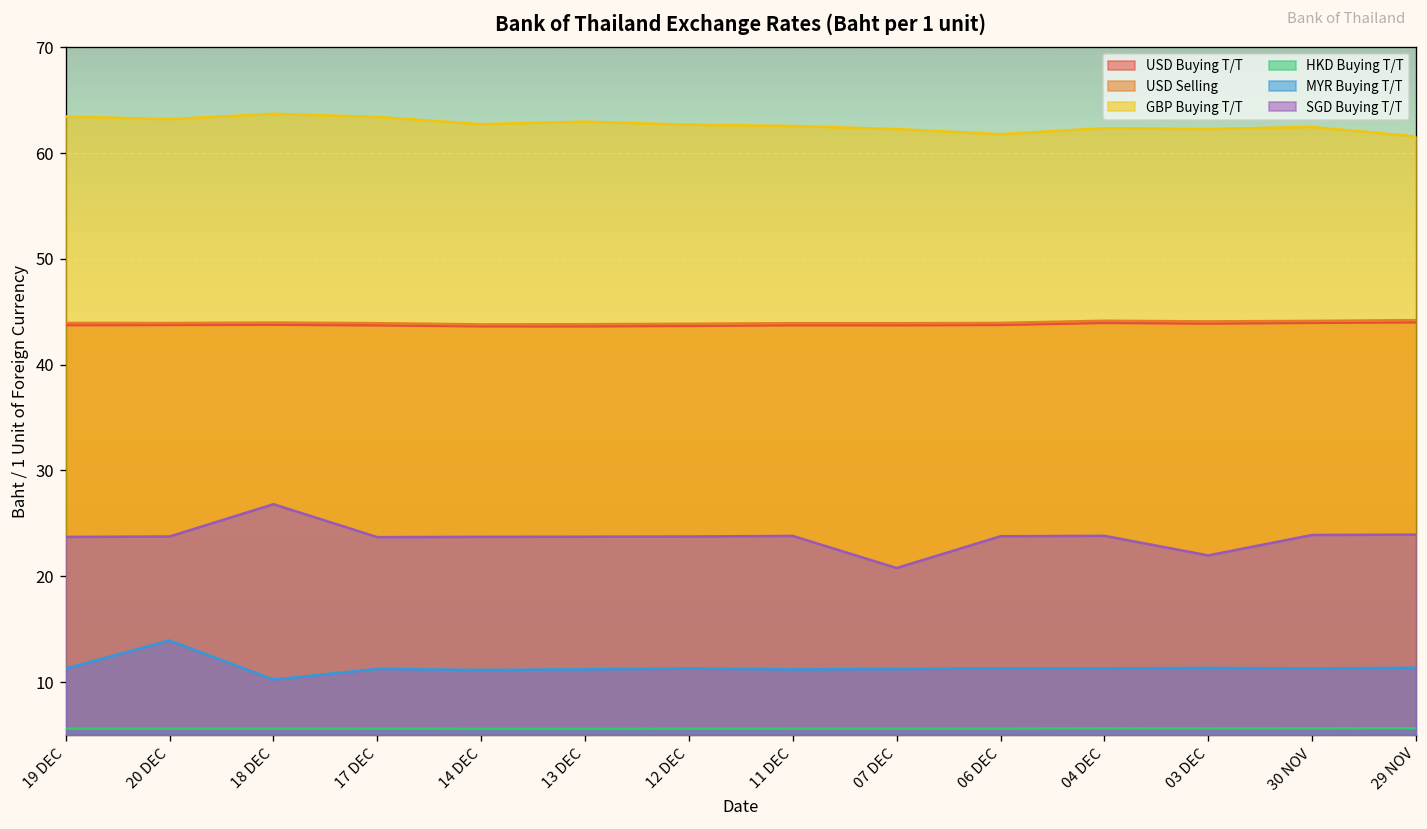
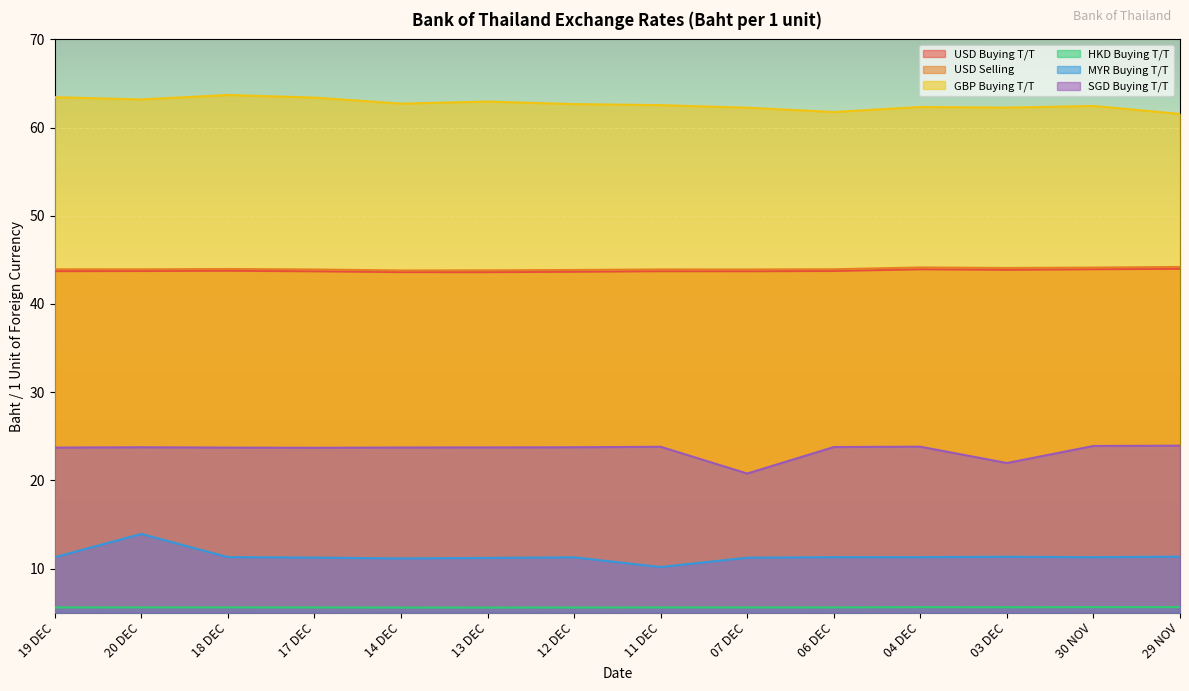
  {
    "GBP Buying T/T": {
      "19 DEC": 63,
      "20 DEC": 63,
      "18 DEC": 64,
      "17 DEC": 63,
      "14 DEC": 63,
      "13 DEC": 63,
      "12 DEC": 63,
      "11 DEC": 63,
      "07 DEC": 62,
      "06 DEC": 62,
      "04 DEC": 62,
      "03 DEC": 62,
      "30 NOV": 62,
      "29 NOV": 62
    },
    "HKD Buying T/T": {
      "19 DEC": 6,
      "20 DEC": 6,
      "18 DEC": 6,
      "17 DEC": 6,
      "14 DEC": 6,
      "13 DEC": 6,
      "12 DEC": 6,
      "11 DEC": 6,
      "07 DEC": 6,
      "06 DEC": 6,
      "04 DEC": 6,
      "03 DEC": 6,
      "30 NOV": 6,
      "29 NOV": 6
    },
    "MYR Buying T/T": {
      "19 DEC": 11,
      "20 DEC": 14,
-     "18 DEC": 10,
+     "18 DEC": 11,
      "17 DEC": 11,
      "14 DEC": 11,
      "13 DEC": 11,
      "12 DEC": 11,
-     "11 DEC": 11,
+     "11 DEC": 10,
      "07 DEC": 11,
      "06 DEC": 11,
      "04 DEC": 11,
      "03 DEC": 11,
      "30 NOV": 11,
      "29 NOV": 11
    },
    "SGD Buying T/T": {
      "19 DEC": 24,
      "20 DEC": 24,
-     "18 DEC": 27,
+     "18 DEC": 24,
      "17 DEC": 24,
      "14 DEC": 24,
      "13 DEC": 24,
      "12 DEC": 24,
      "11 DEC": 24,
      "07 DEC": 21,
      "06 DEC": 24,
      "04 DEC": 24,
      "03 DEC": 22,
      "30 NOV": 24,
      "29 NOV": 24
    }
  }
